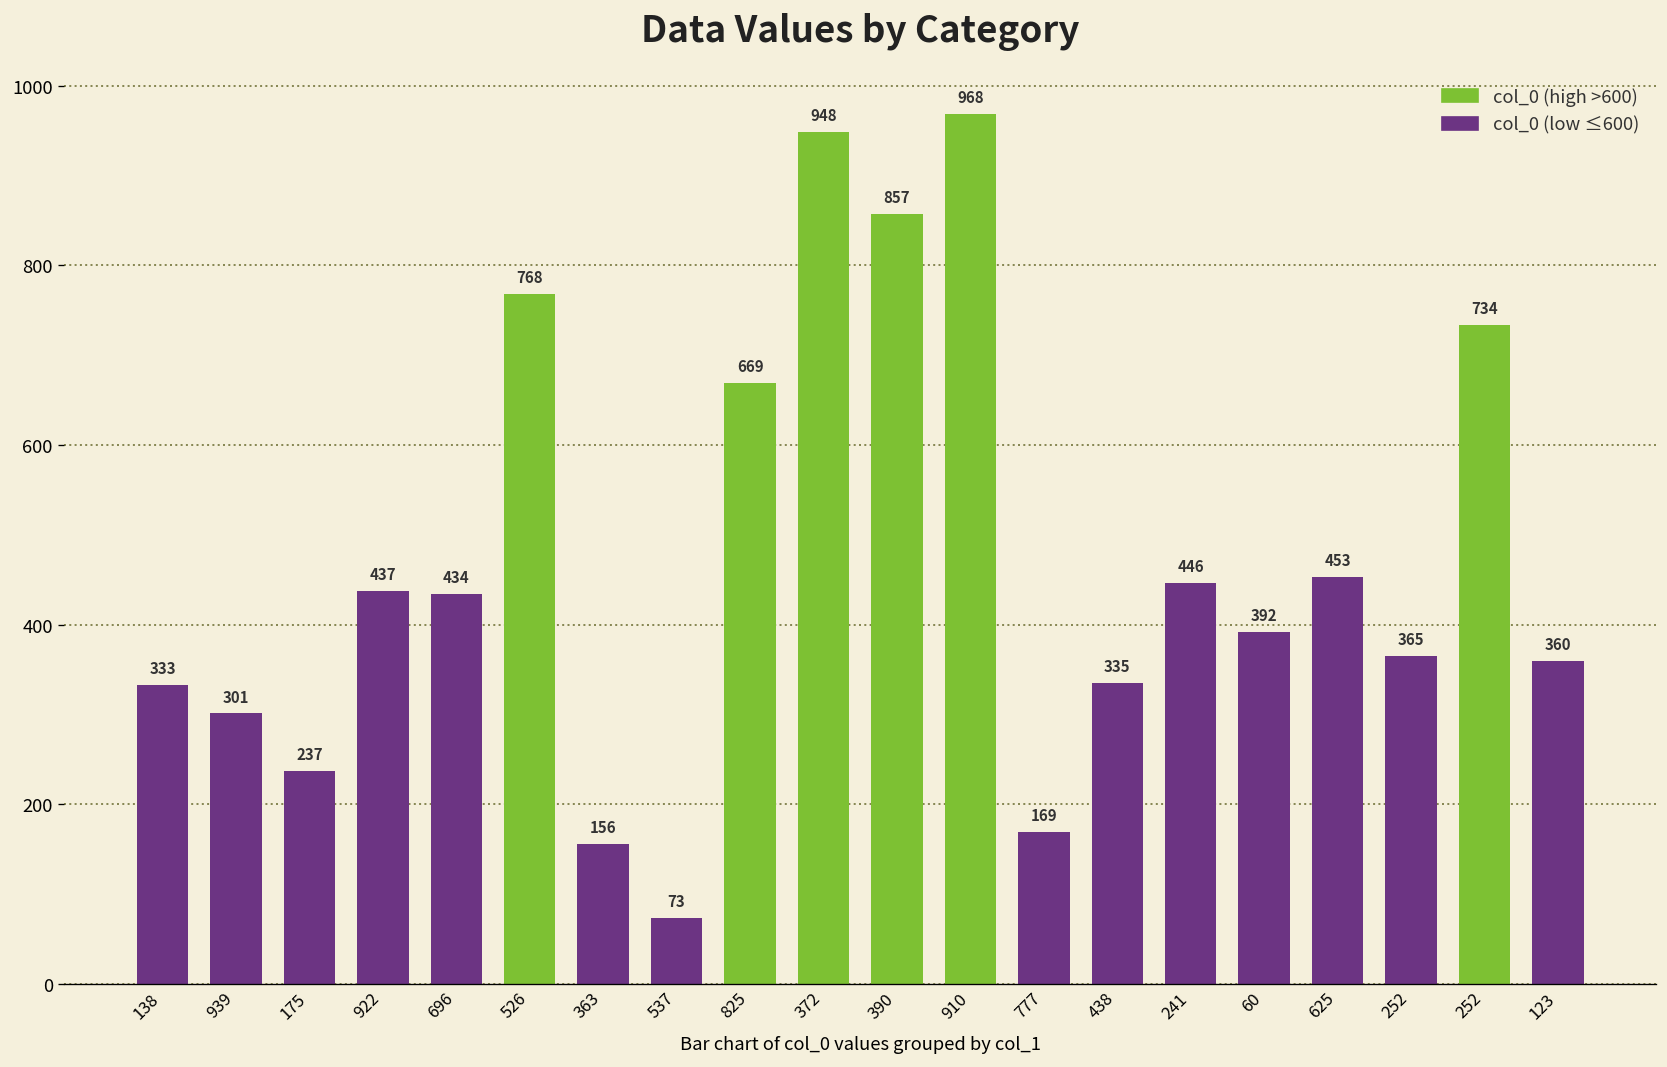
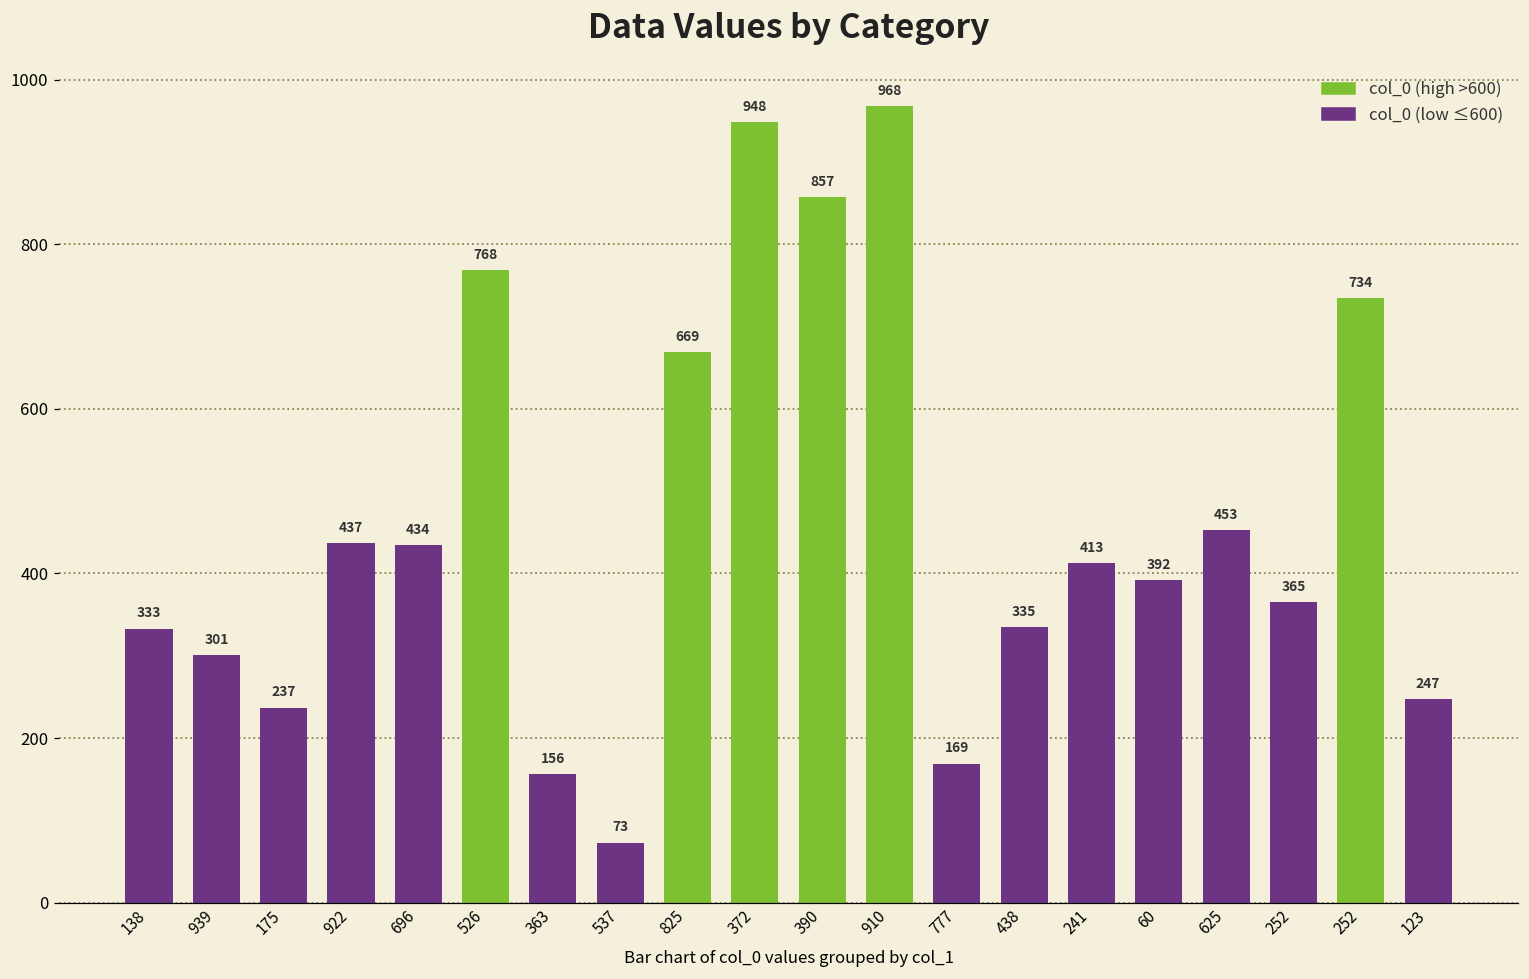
  {
    "138": 333,
    "939": 301,
    "175": 237,
    "922": 437,
    "696": 434,
    "526": 768,
    "363": 156,
    "537": 73,
    "825": 669,
    "372": 948,
    "390": 857,
    "910": 968,
    "777": 169,
    "438": 335,
-   "241": 446,
+   "241": 413,
    "60": 392,
    "625": 453,
-   "123": 360
+   "123": 247
  }
